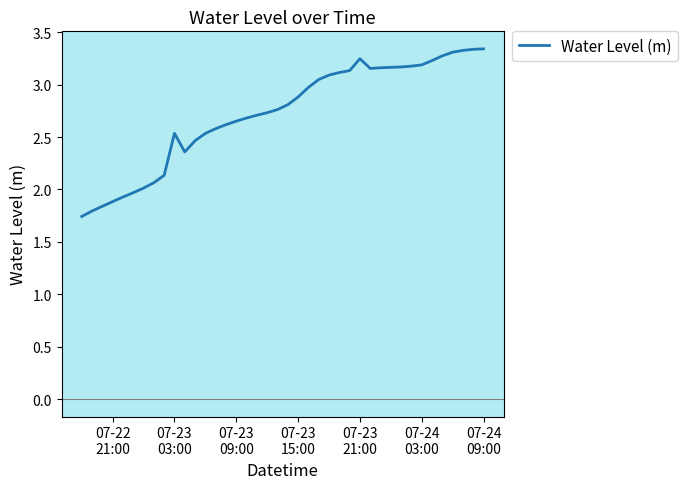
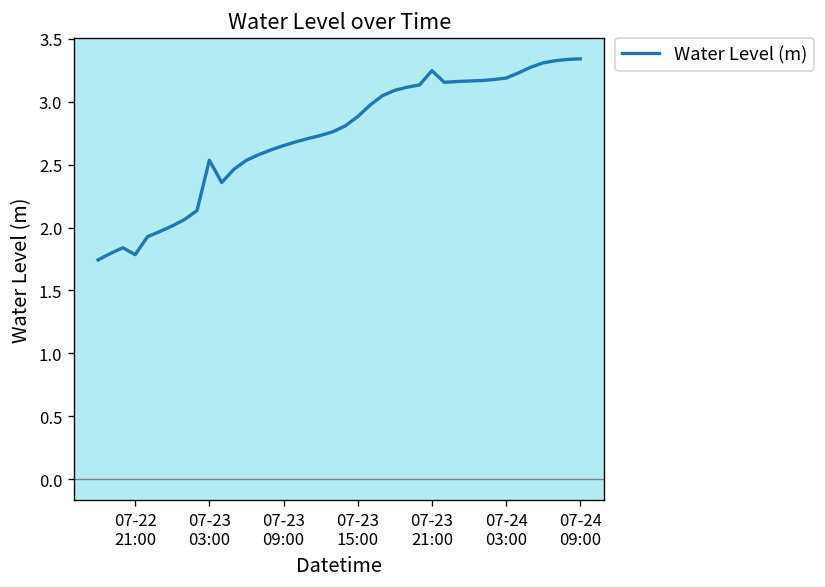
  {
-   "07-22 21:00": 1.88,
+   "07-22 21:00": 1.78,
    "07-23 03:00": 2.54,
    "07-23 09:00": 2.65,
    "07-23 15:00": 2.88,
    "07-23 21:00": 3.25,
    "07-24 03:00": 3.19,
    "07-24 09:00": 3.34
  }
